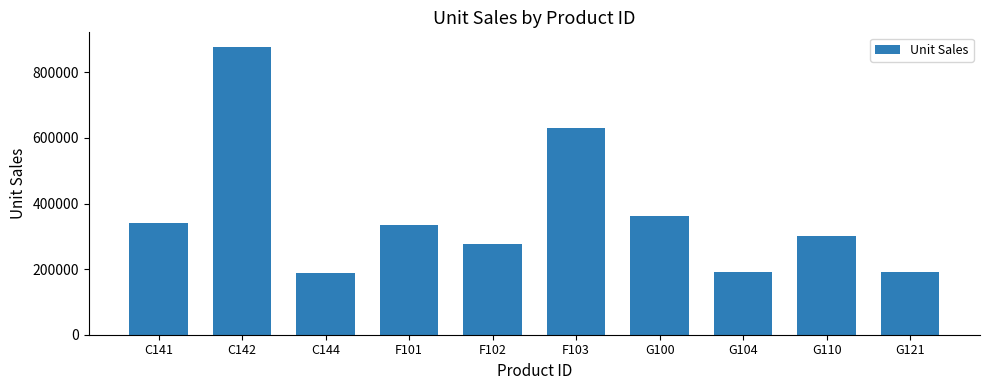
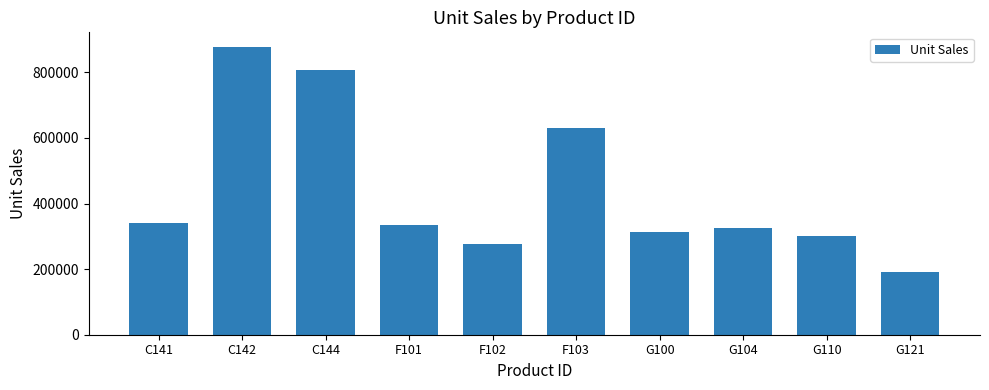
  {
    "C141": 340000,
    "C142": 880000,
-   "C144": 190000,
+   "C144": 810000,
    "F101": 330000,
    "F102": 280000,
    "F103": 630000,
-   "G100": 360000,
-   "G104": 190000,
+   "G100": 310000,
+   "G104": 320000,
    "G110": 300000,
    "G121": 190000
  }
